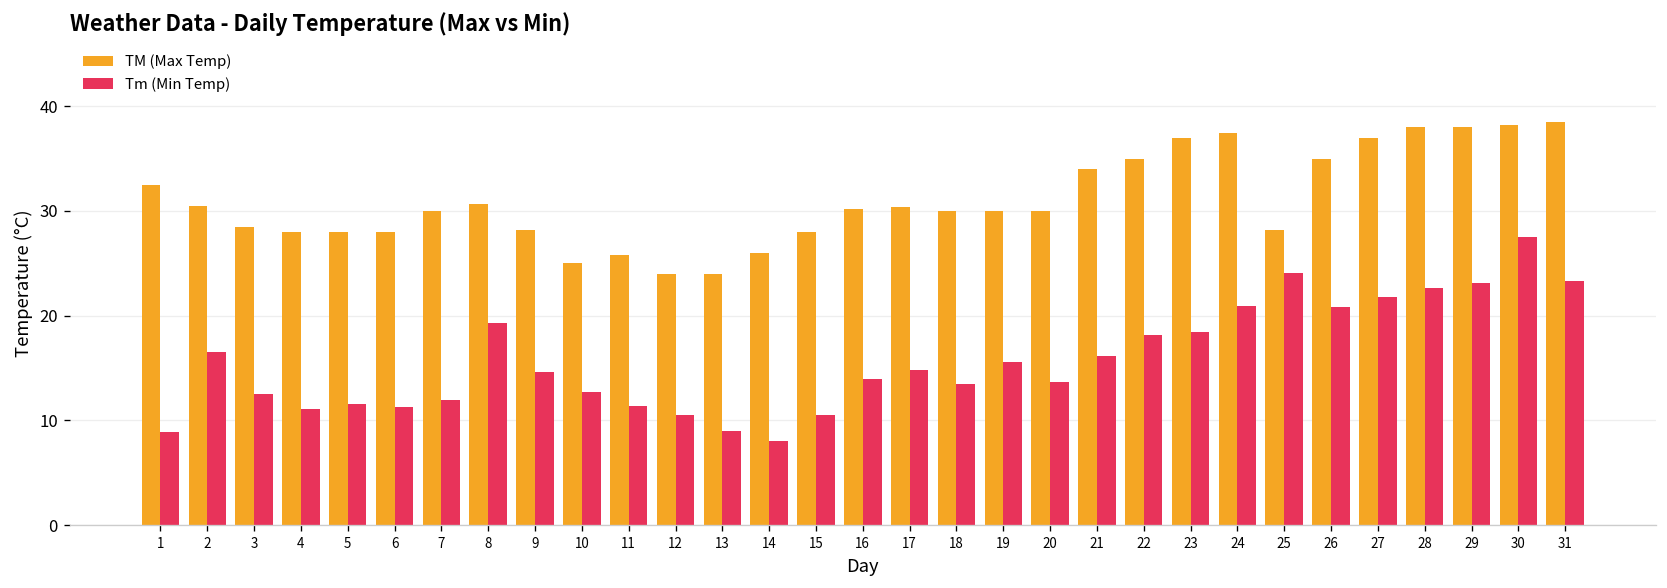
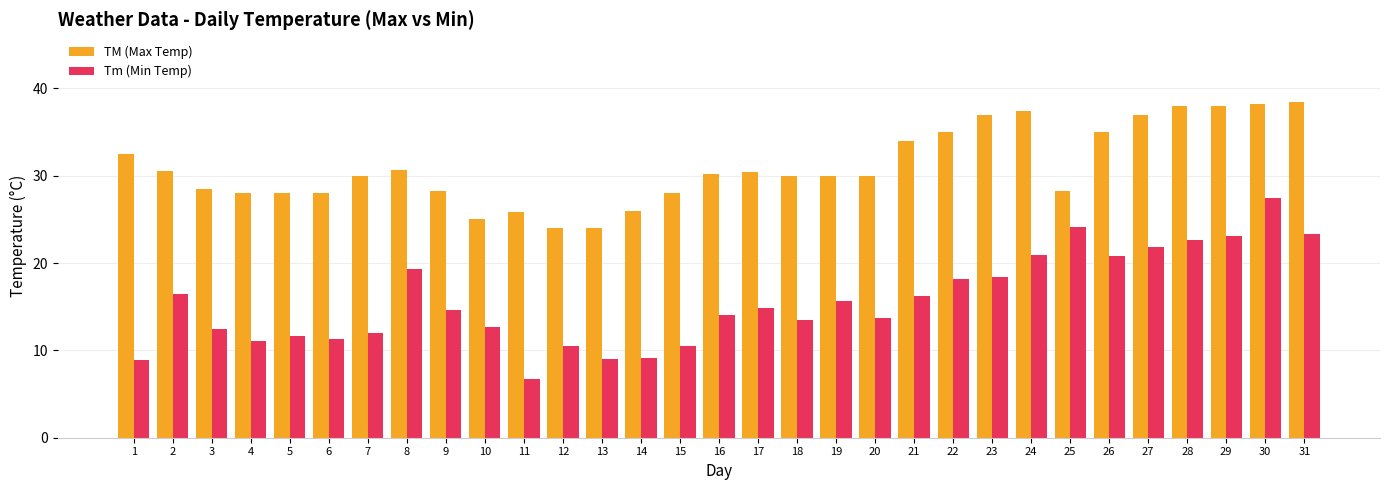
  {
    "TM (Max Temp)": {
      "1": 33,
      "2": 31,
      "3": 29,
      "4": 28,
      "5": 28,
      "6": 28,
      "7": 30,
      "8": 31,
      "9": 28,
      "10": 25,
      "11": 26,
      "12": 24,
      "13": 24,
      "14": 26,
      "15": 28,
      "16": 30,
      "17": 30,
      "18": 30,
      "19": 30,
      "20": 30,
      "21": 34,
      "22": 35,
      "23": 37,
      "24": 37,
      "25": 28,
      "26": 35,
      "27": 37,
      "28": 38,
      "29": 38,
      "30": 38,
      "31": 39
    },
    "Tm (Min Temp)": {
      "1": 9,
      "2": 17,
      "3": 13,
      "4": 11,
      "5": 12,
      "6": 11,
      "7": 12,
      "8": 19,
      "9": 15,
      "10": 13,
-     "11": 11,
+     "11": 7,
      "12": 11,
      "13": 9,
-     "14": 8,
+     "14": 9,
      "15": 11,
      "16": 14,
      "17": 15,
      "18": 14,
      "19": 16,
      "20": 14,
      "21": 16,
      "22": 18,
      "23": 18,
      "24": 21,
      "25": 24,
      "26": 21,
      "27": 22,
      "28": 23,
      "29": 23,
      "30": 28,
      "31": 23
    }
  }
